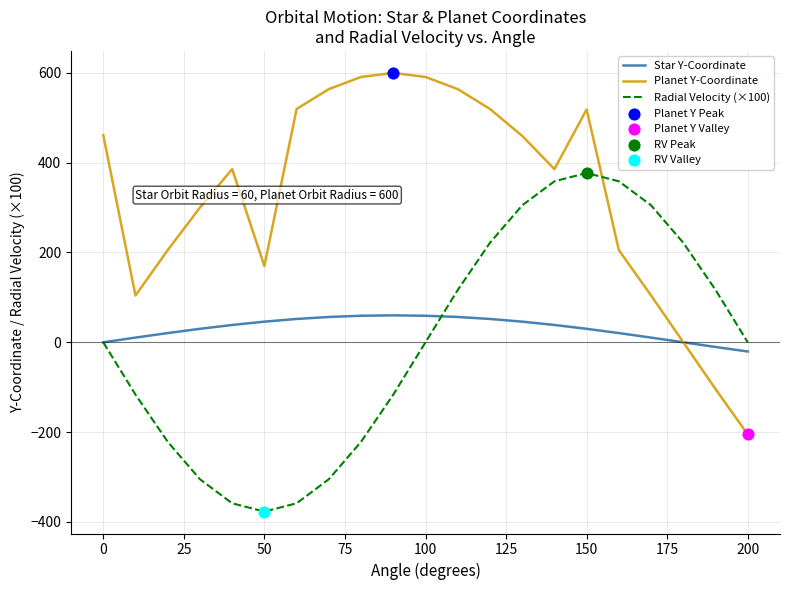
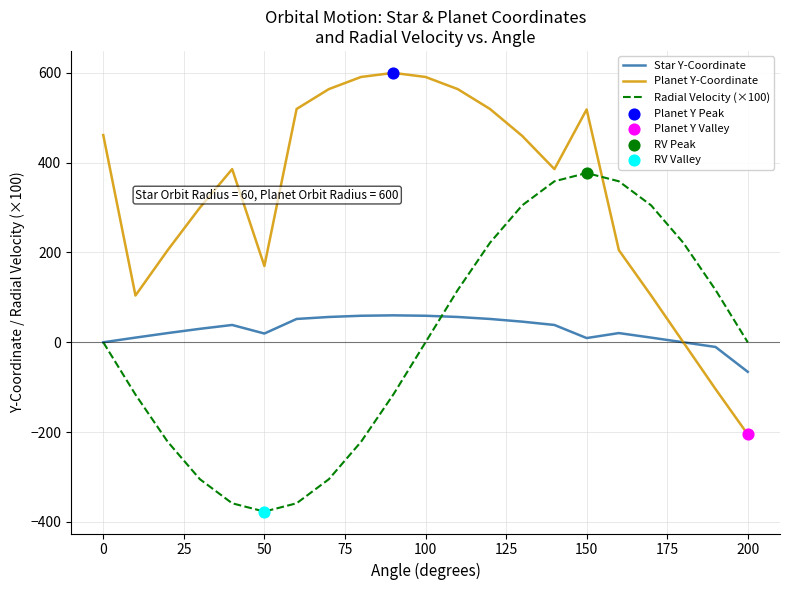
  {
    "Star Y-Coordinate": {
-     "50": 50,
+     "50": 20,
      "100": 60,
-     "150": 30,
-     "200": -20
+     "150": 10,
+     "200": -70
    },
    "Planet Y-Coordinate": {
      "0": 460,
      "50": 170,
      "100": 590,
      "150": 520
    }
  }
